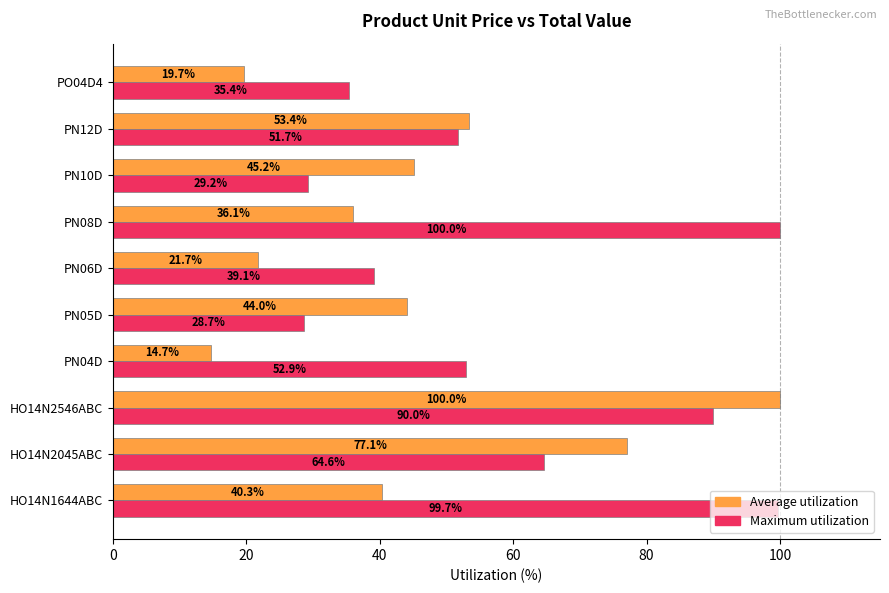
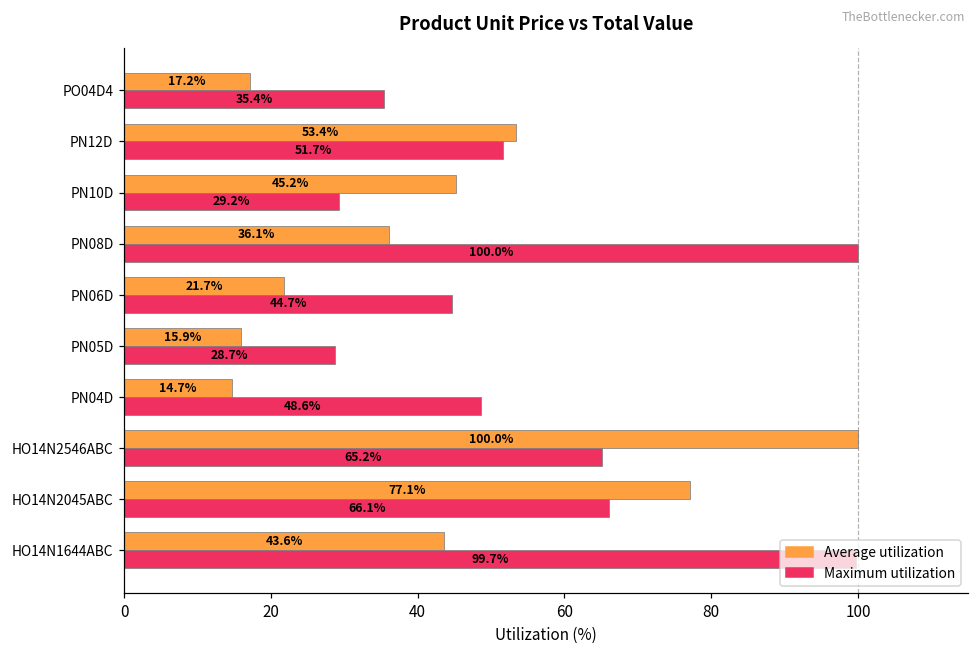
  {
    "Average utilization": {
-     "PO04D4": "19.7%",
+     "PO04D4": "17.2%",
      "PN12D": "53.4%",
      "PN10D": "45.2%",
      "PN08D": "36.1%",
      "PN06D": "21.7%",
-     "PN05D": "44.0%",
+     "PN05D": "15.9%",
      "PN04D": "14.7%",
      "HO14N2546ABC": "100.0%",
      "HO14N2045ABC": "77.1%",
-     "HO14N1644ABC": "40.3%"
+     "HO14N1644ABC": "43.6%"
    },
    "Maximum utilization": {
      "PO04D4": "35.4%",
      "PN12D": "51.7%",
      "PN10D": "29.2%",
      "PN08D": "100.0%",
-     "PN06D": "39.1%",
+     "PN06D": "44.7%",
      "PN05D": "28.7%",
-     "PN04D": "52.9%",
-     "HO14N2546ABC": "90.0%",
-     "HO14N2045ABC": "64.6%"
+     "PN04D": "48.6%",
+     "HO14N2546ABC": "65.2%",
+     "HO14N2045ABC": "66.1%"
    }
  }
